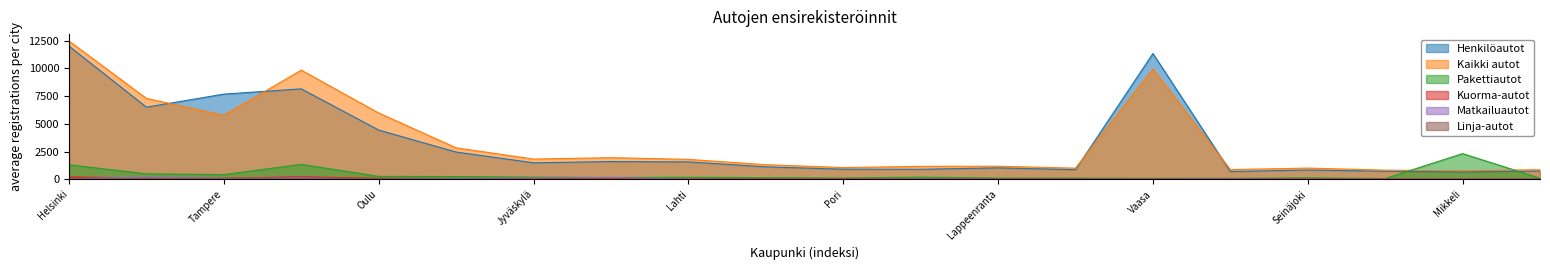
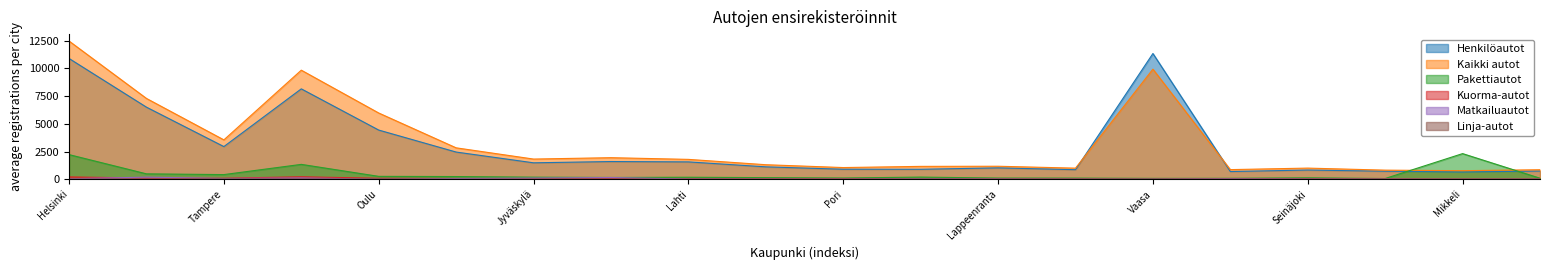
  {
    "Henkilöautot": {
-     "Helsinki": 12000,
-     "Tampere": 7700,
+     "Helsinki": 10900,
+     "Tampere": 2900,
      "Oulu": 4400,
      "Jyväskylä": 1500,
      "Vaasa": 11300
    },
    "Kaikki autot": {
      "Helsinki": 12500,
-     "Tampere": 5800,
+     "Tampere": 3500,
      "Oulu": 6000,
      "Jyväskylä": 1800,
      "Vaasa": 9900
    },
    "Pakettiautot": {
-     "Helsinki": 1300,
+     "Helsinki": 2200,
      "Tampere": 400,
      "Mikkeli": 2300
    }
  }
